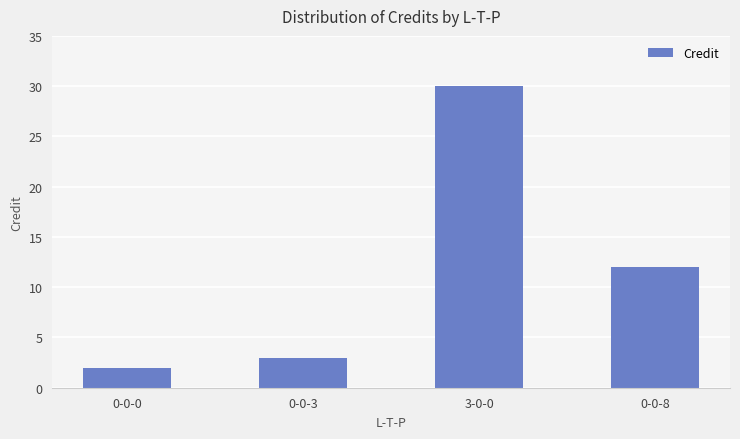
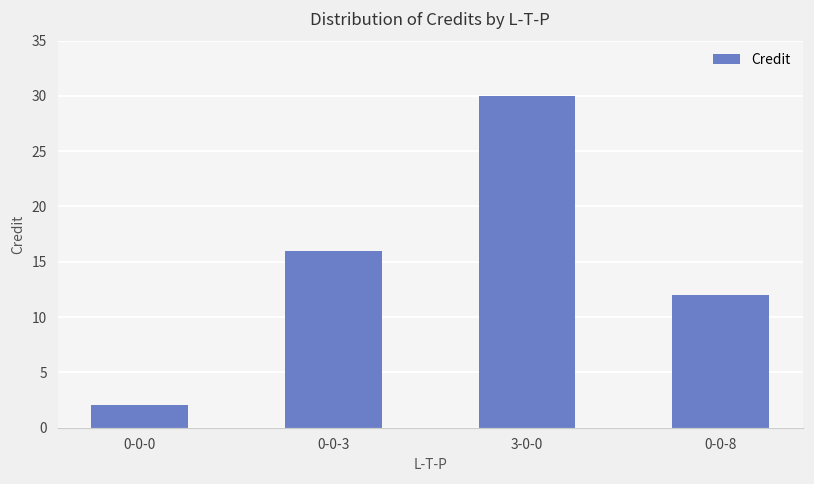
  {
    "0-0-0": 2,
-   "0-0-3": 3,
+   "0-0-3": 16,
    "3-0-0": 30,
    "0-0-8": 12
  }
